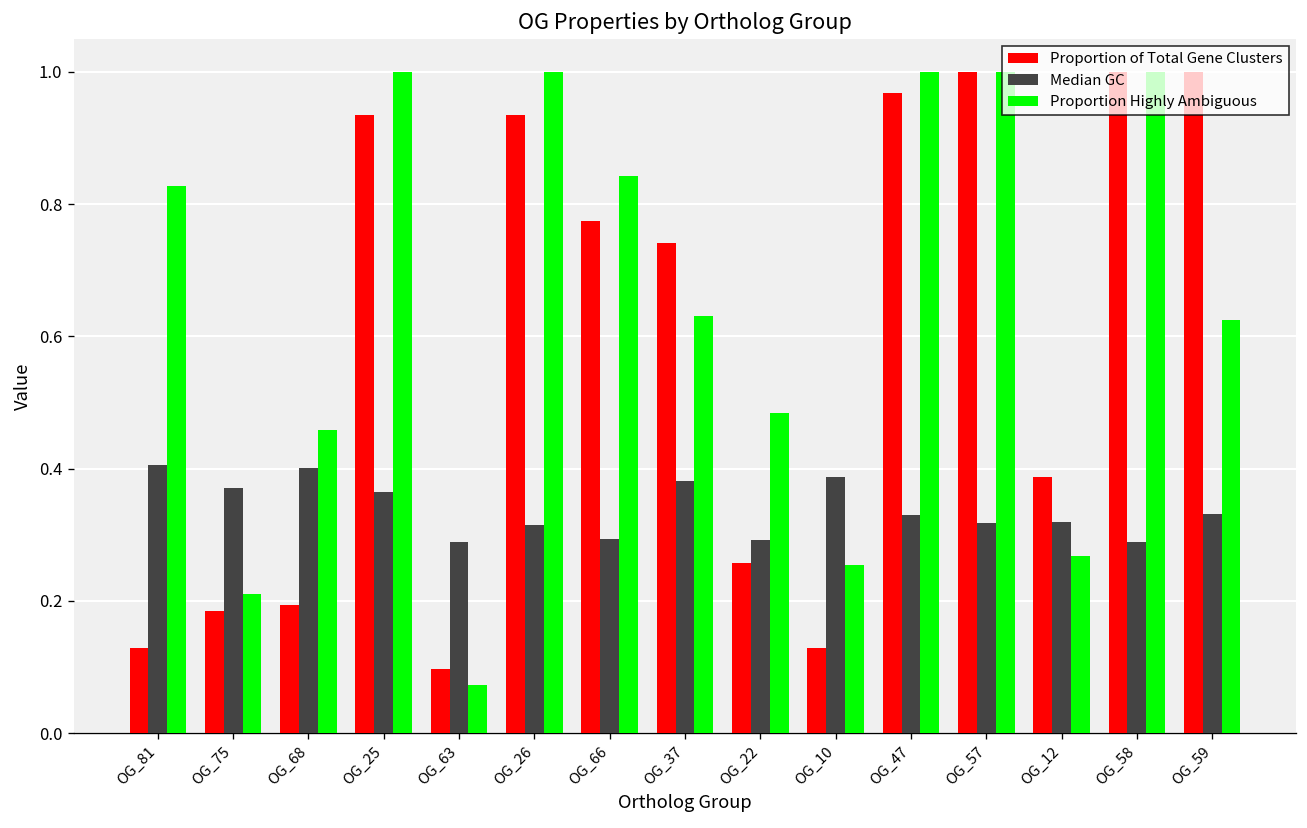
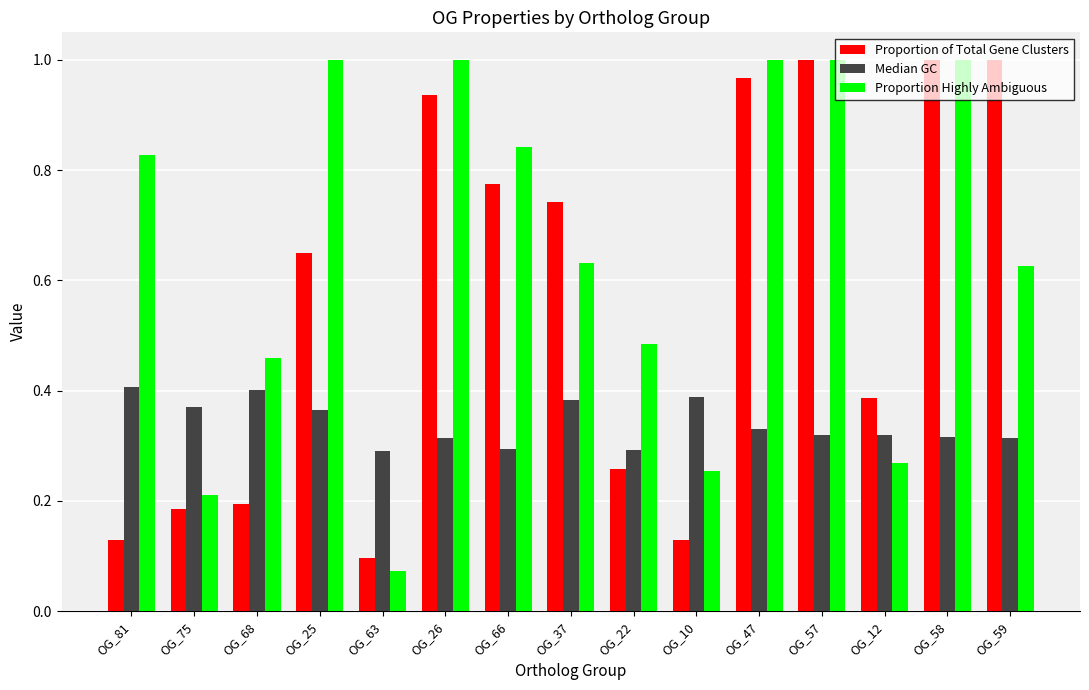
  {
    "Proportion of Total Gene Clusters": {
      "OG_81": 0.13,
      "OG_75": 0.19,
      "OG_68": 0.19,
-     "OG_25": 0.94,
+     "OG_25": 0.65,
      "OG_63": 0.10,
      "OG_26": 0.94,
      "OG_66": 0.77,
      "OG_37": 0.74,
      "OG_22": 0.26,
      "OG_10": 0.13,
      "OG_47": 0.97,
      "OG_57": 1.00,
      "OG_12": 0.39
    },
    "Median GC": {
      "OG_81": 0.41,
      "OG_75": 0.37,
      "OG_68": 0.40,
      "OG_25": 0.36,
      "OG_63": 0.29,
      "OG_26": 0.31,
      "OG_66": 0.29,
      "OG_37": 0.38,
      "OG_22": 0.29,
      "OG_10": 0.39,
      "OG_47": 0.33,
      "OG_57": 0.32,
      "OG_12": 0.32,
-     "OG_58": 0.29,
-     "OG_59": 0.33
+     "OG_58": 0.32,
+     "OG_59": 0.31
    },
    "Proportion Highly Ambiguous": {
      "OG_81": 0.83,
      "OG_75": 0.21,
      "OG_68": 0.46,
      "OG_25": 1.00,
      "OG_63": 0.07,
      "OG_26": 1.00,
      "OG_66": 0.84,
      "OG_37": 0.63,
      "OG_22": 0.48,
      "OG_10": 0.25,
      "OG_47": 1.00,
      "OG_12": 0.27,
      "OG_59": 0.63
    }
  }
